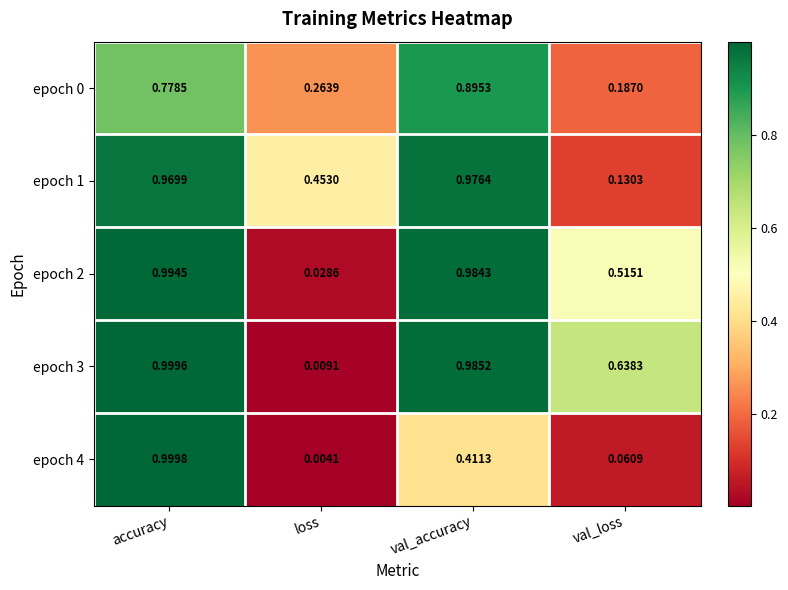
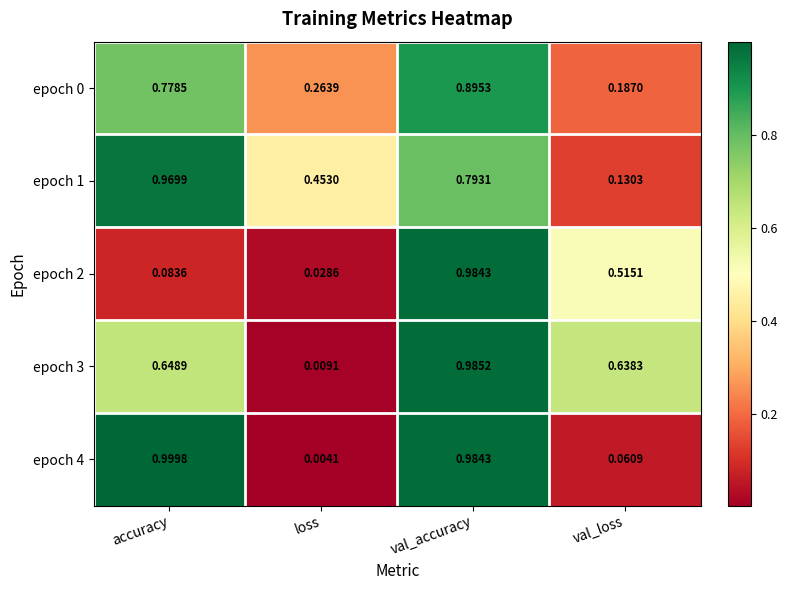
  {
    "epoch 0": {
      "accuracy": 0.7785,
      "loss": 0.2639,
      "val_accuracy": 0.8953,
      "val_loss": 0.1870
    },
    "epoch 1": {
      "accuracy": 0.9699,
      "loss": 0.4530,
-     "val_accuracy": 0.9764,
+     "val_accuracy": 0.7931,
      "val_loss": 0.1303
    },
    "epoch 2": {
-     "accuracy": 0.9945,
+     "accuracy": 0.0836,
      "loss": 0.0286,
      "val_accuracy": 0.9843,
      "val_loss": 0.5151
    },
    "epoch 3": {
-     "accuracy": 0.9996,
+     "accuracy": 0.6489,
      "loss": 0.0091,
      "val_accuracy": 0.9852,
      "val_loss": 0.6383
    },
    "epoch 4": {
      "accuracy": 0.9998,
      "loss": 0.0041,
-     "val_accuracy": 0.4113,
+     "val_accuracy": 0.9843,
      "val_loss": 0.0609
    }
  }
